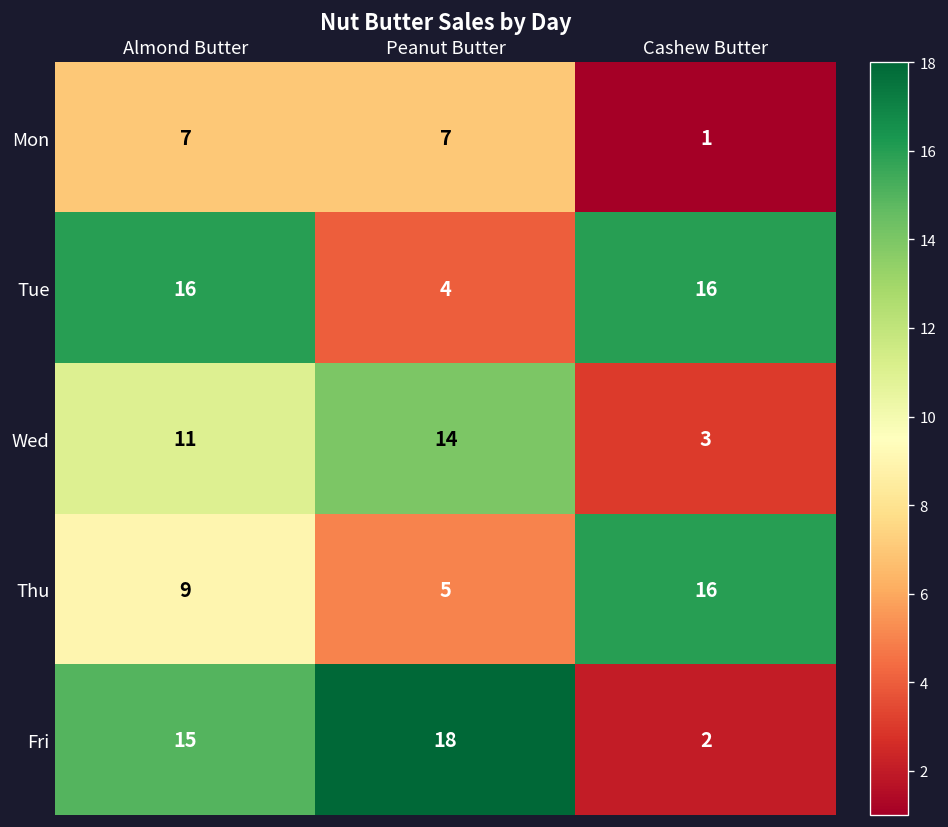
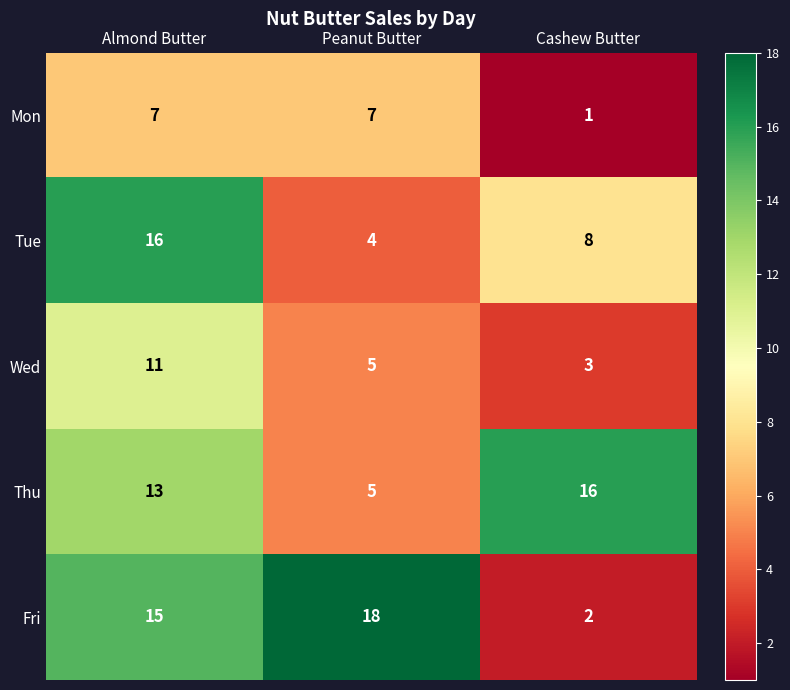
  {
    "Mon": {
      "Almond Butter": 7,
      "Peanut Butter": 7,
      "Cashew Butter": 1
    },
    "Tue": {
      "Almond Butter": 16,
      "Peanut Butter": 4,
-     "Cashew Butter": 16
+     "Cashew Butter": 8
    },
    "Wed": {
      "Almond Butter": 11,
-     "Peanut Butter": 14,
+     "Peanut Butter": 5,
      "Cashew Butter": 3
    },
    "Thu": {
-     "Almond Butter": 9,
+     "Almond Butter": 13,
      "Peanut Butter": 5,
      "Cashew Butter": 16
    },
    "Fri": {
      "Almond Butter": 15,
      "Peanut Butter": 18,
      "Cashew Butter": 2
    }
  }
